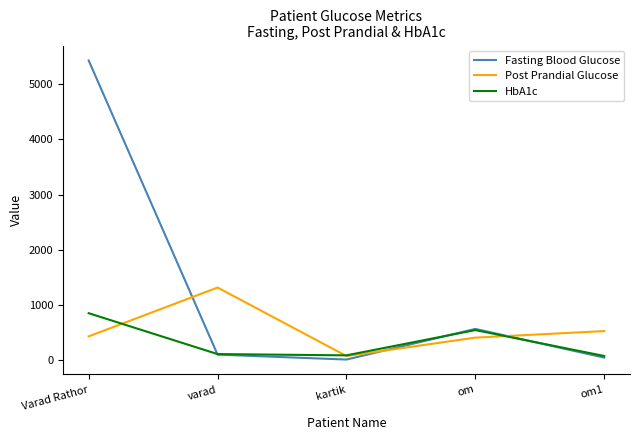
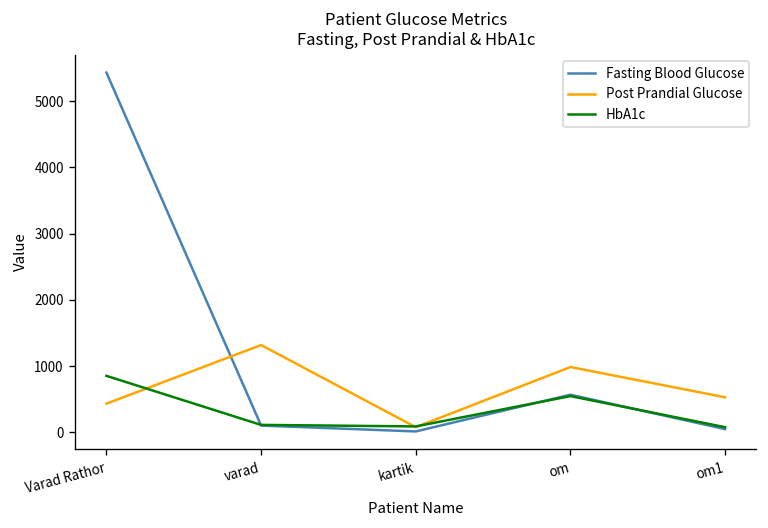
  {
    "Fasting Blood Glucose": {
      "Varad Rathor": 5400,
      "kartik": 0
    },
    "Post Prandial Glucose": {
      "Varad Rathor": 400,
      "varad": 1300,
-     "om": 400,
+     "om": 1000,
      "om1": 500
    },
    "HbA1c": {
      "Varad Rathor": 900
    }
  }
